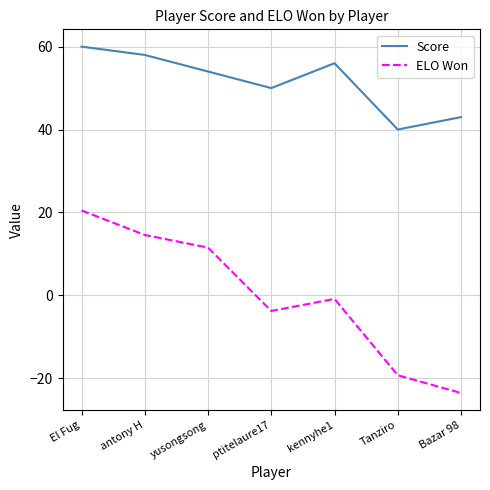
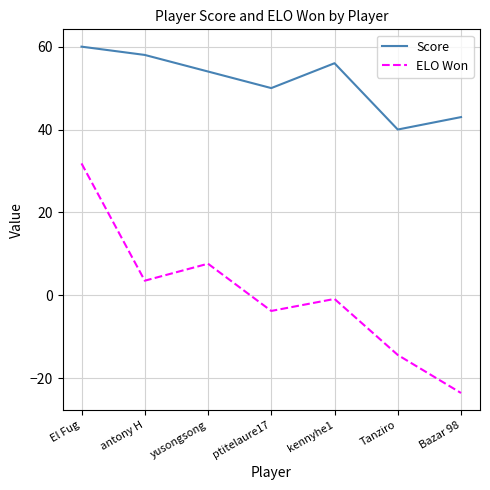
  {
    "Score": {
      "El Fug": 60,
      "antony H": 58,
      "yusongsong": 54,
      "ptitelaure17": 50,
      "kennyhe1": 56,
      "Tanziro": 40,
      "Bazar 98": 43
    },
    "ELO Won": {
-     "El Fug": 20,
-     "antony H": 15,
-     "yusongsong": 12,
+     "El Fug": 32,
+     "antony H": 4,
+     "yusongsong": 8,
      "ptitelaure17": -4,
      "kennyhe1": -1,
-     "Tanziro": -19,
+     "Tanziro": -14,
      "Bazar 98": -24
    }
  }
